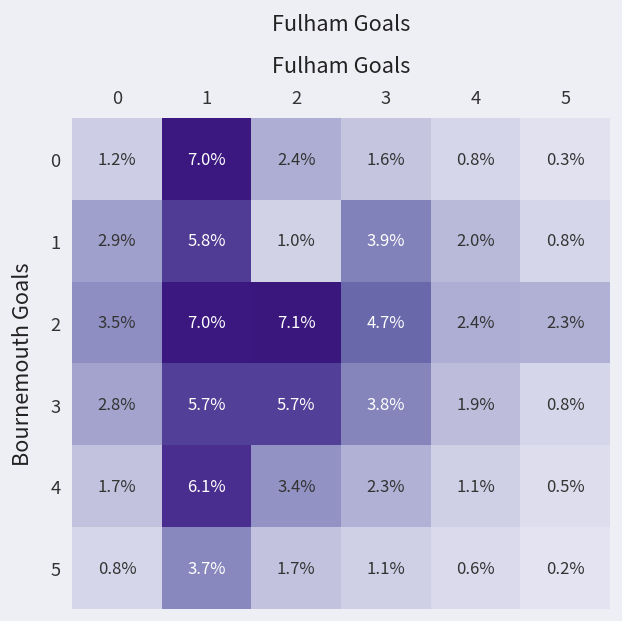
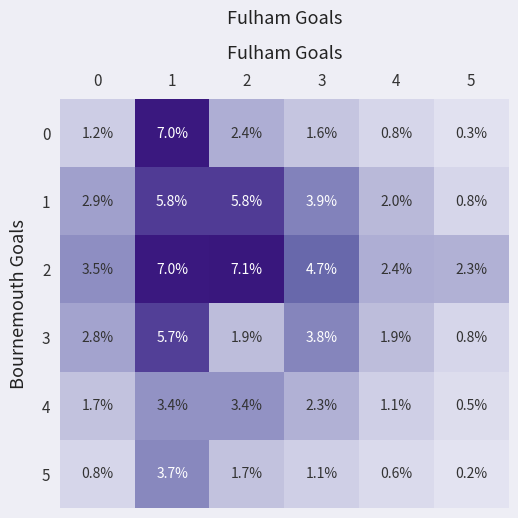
  {
    "0": {
      "0": "1.2%",
      "1": "7.0%",
      "2": "2.4%",
      "3": "1.6%",
      "4": "0.8%",
      "5": "0.3%"
    },
    "1": {
      "0": "2.9%",
      "1": "5.8%",
-     "2": "1.0%",
+     "2": "5.8%",
      "3": "3.9%",
      "4": "2.0%",
      "5": "0.8%"
    },
    "2": {
      "0": "3.5%",
      "1": "7.0%",
      "2": "7.1%",
      "3": "4.7%",
      "4": "2.4%",
      "5": "2.3%"
    },
    "3": {
      "0": "2.8%",
      "1": "5.7%",
-     "2": "5.7%",
+     "2": "1.9%",
      "3": "3.8%",
      "4": "1.9%",
      "5": "0.8%"
    },
    "4": {
      "0": "1.7%",
-     "1": "6.1%",
+     "1": "3.4%",
      "2": "3.4%",
      "3": "2.3%",
      "4": "1.1%",
      "5": "0.5%"
    },
    "5": {
      "0": "0.8%",
      "1": "3.7%",
      "2": "1.7%",
      "3": "1.1%",
      "4": "0.6%",
      "5": "0.2%"
    }
  }
